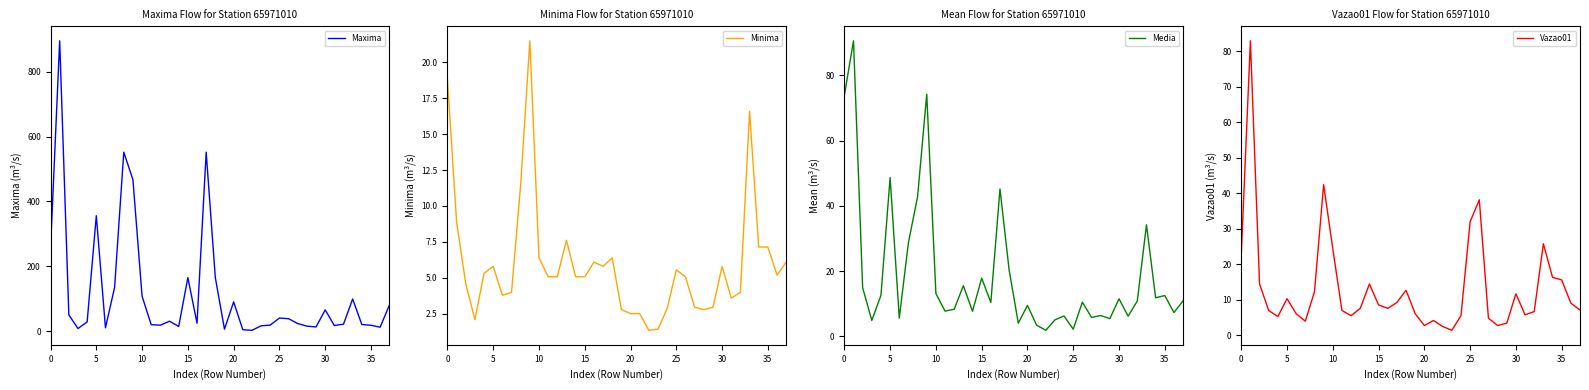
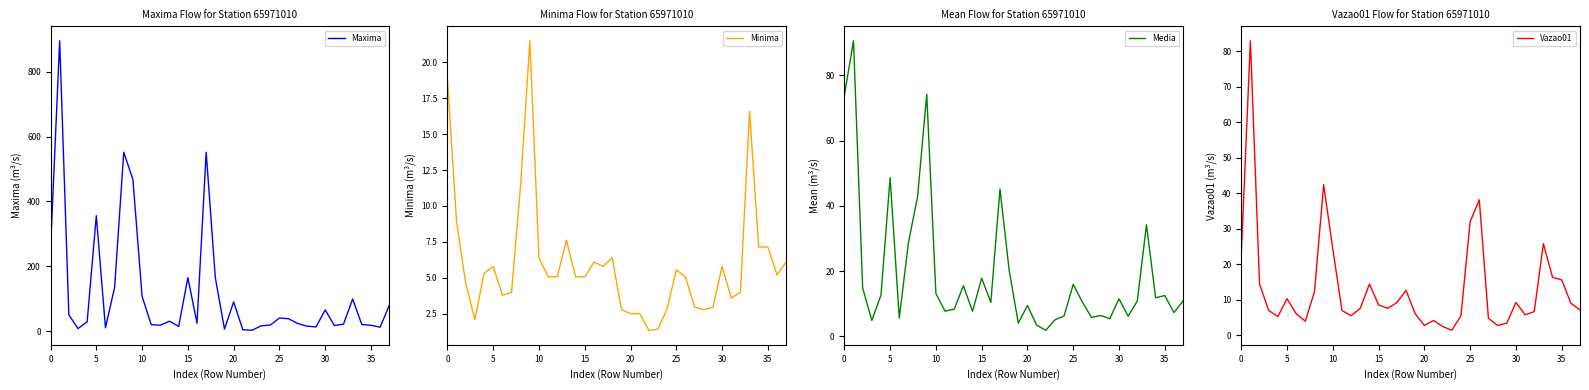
  {
    "Maxima Flow for Station 65971010": {
      "0": 250,
      "5": 360,
      "10": 110,
      "15": 170,
      "20": 90,
      "25": 40,
      "30": 70,
      "35": 20
    },
    "Minima Flow for Station 65971010": {
      "0": 18.8,
      "5": 5.8,
      "10": 6.4,
      "15": 5.1,
      "20": 2.5,
      "25": 5.6,
      "30": 5.8,
      "35": 7.2
    },
    "Mean Flow for Station 65971010": {
      "0": 74,
      "5": 49,
      "10": 13,
      "15": 18,
      "20": 9,
-     "25": 2,
+     "25": 16,
      "30": 12,
      "35": 13
    },
    "Vazao01 Flow for Station 65971010": {
      "0": 23,
      "5": 10,
      "10": 24,
      "15": 9,
      "20": 3,
      "25": 32,
-     "30": 12,
+     "30": 9,
      "35": 16
    }
  }
